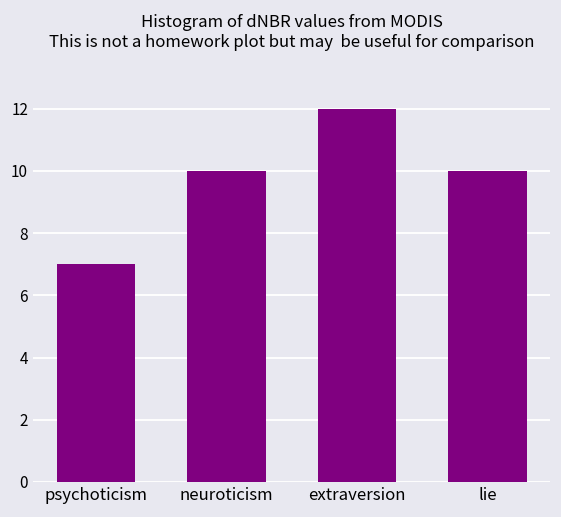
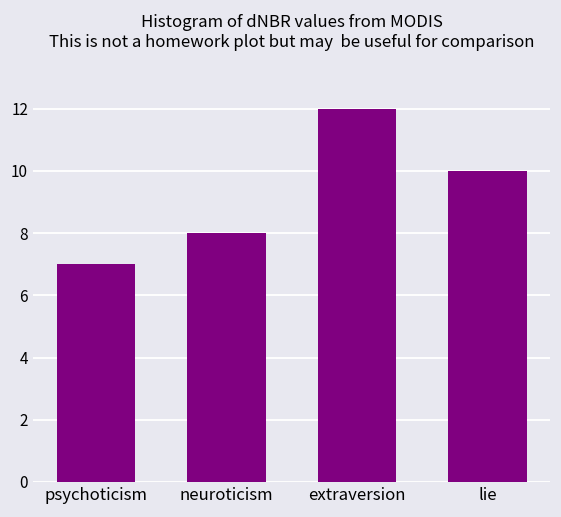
  {
    "psychoticism": 7,
-   "neuroticism": 10,
+   "neuroticism": 8,
    "extraversion": 12,
    "lie": 10
  }
